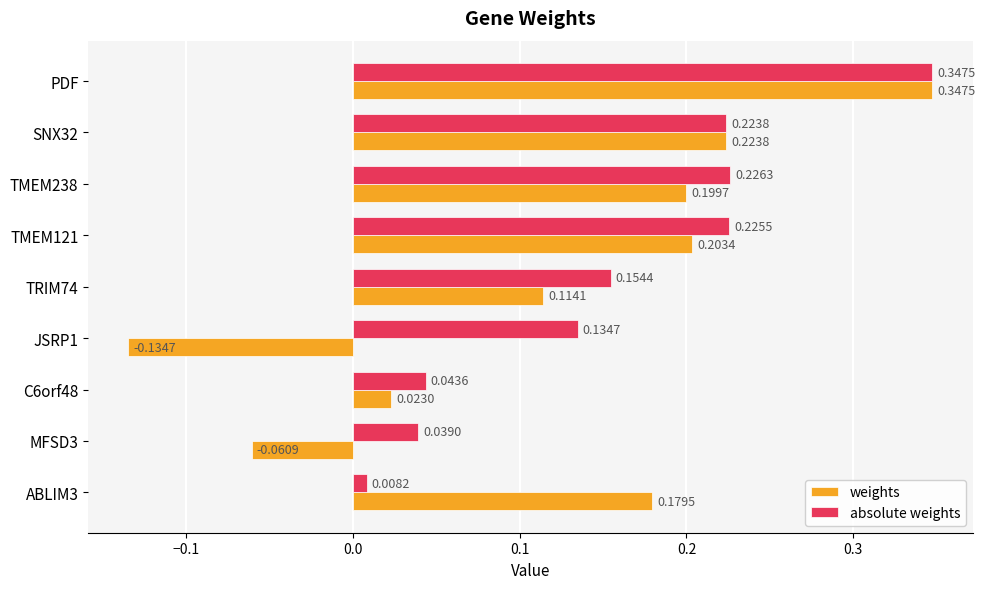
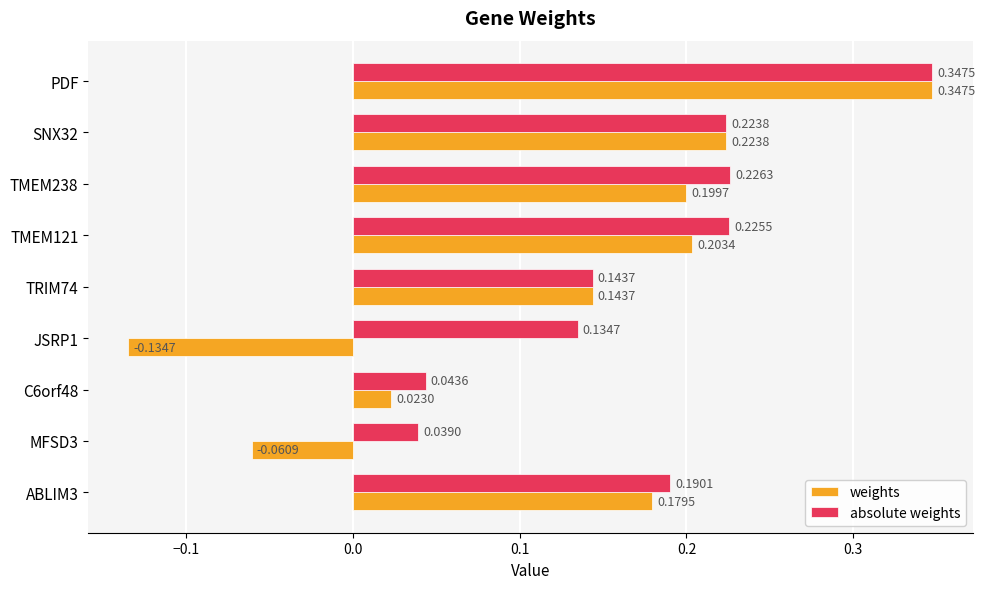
  {
    "weights": {
      "PDF": 0.3475,
      "SNX32": 0.2238,
      "TMEM238": 0.1997,
      "TMEM121": 0.2034,
-     "TRIM74": 0.1141,
+     "TRIM74": 0.1437,
      "JSRP1": -0.1347,
      "C6orf48": 0.0230,
      "MFSD3": -0.0609,
      "ABLIM3": 0.1795
    },
    "absolute weights": {
      "PDF": 0.3475,
      "SNX32": 0.2238,
      "TMEM238": 0.2263,
      "TMEM121": 0.2255,
-     "TRIM74": 0.1544,
+     "TRIM74": 0.1437,
      "JSRP1": 0.1347,
      "C6orf48": 0.0436,
      "MFSD3": 0.0390,
-     "ABLIM3": 0.0082
+     "ABLIM3": 0.1901
    }
  }
